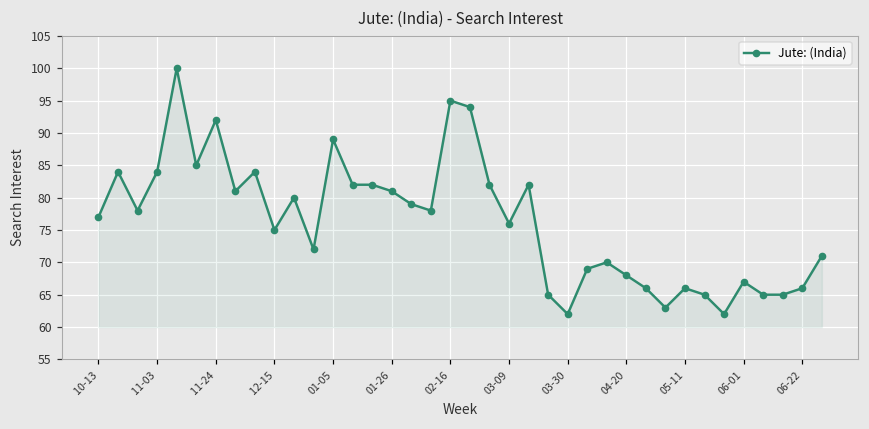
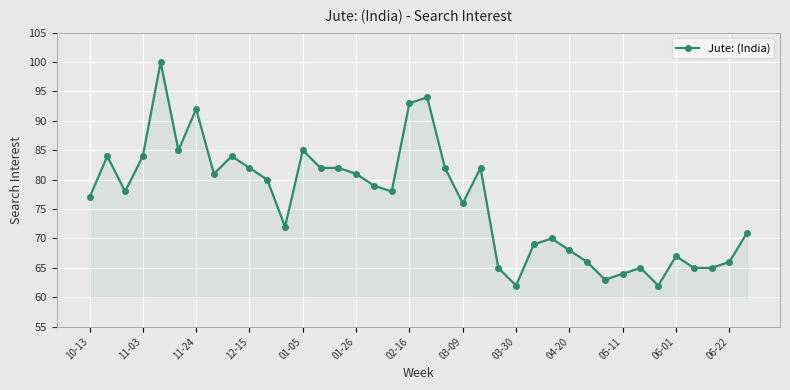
  {
    "10-13": 77,
    "11-03": 84,
    "11-24": 92,
-   "12-15": 75,
-   "01-05": 89,
+   "12-15": 82,
+   "01-05": 85,
    "01-26": 81,
-   "02-16": 95,
+   "02-16": 93,
    "03-09": 76,
    "03-30": 62,
    "04-20": 68,
-   "05-11": 66,
+   "05-11": 64,
    "06-01": 67,
    "06-22": 66
  }
